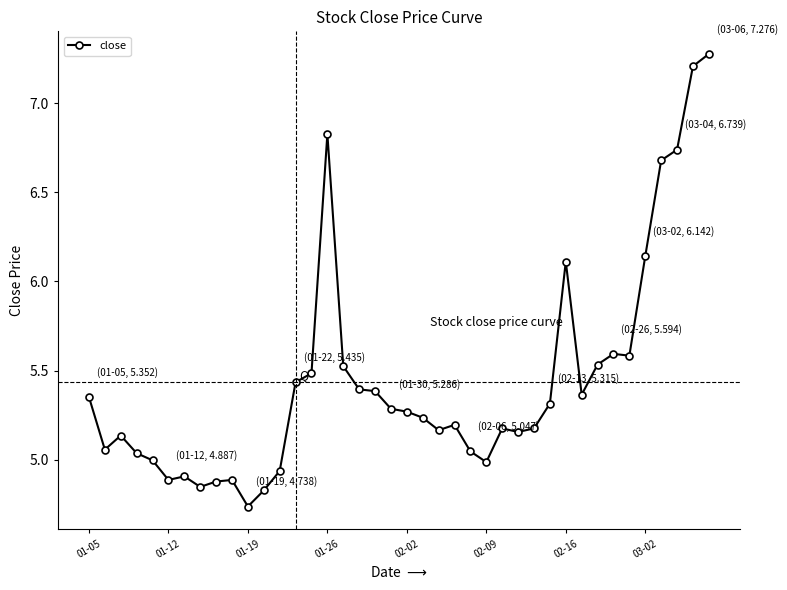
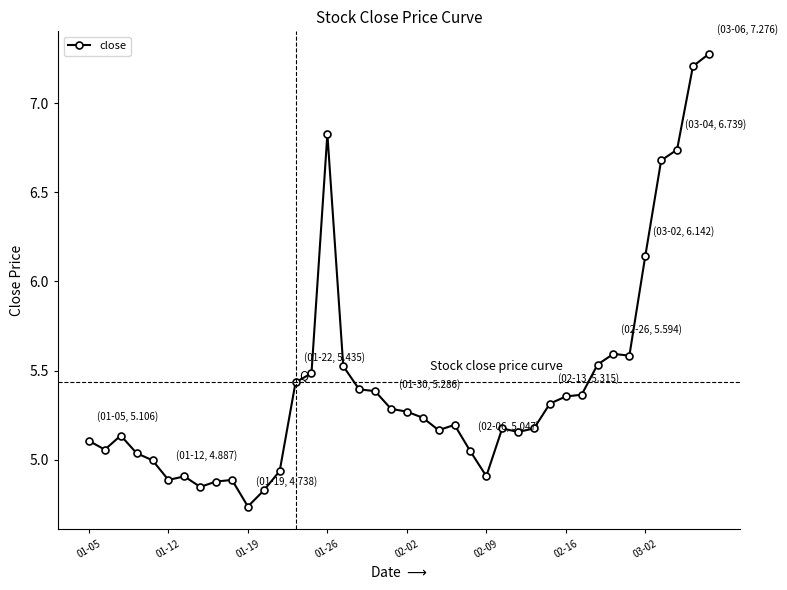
  {
-   "01-05": 5.352,
+   "01-05": 5.106,
    "01-19": 4.738,
-   "02-09": 4.99,
-   "02-16": 6.11,
+   "02-09": 4.91,
+   "02-16": 5.36,
    "03-02": 6.142
  }
